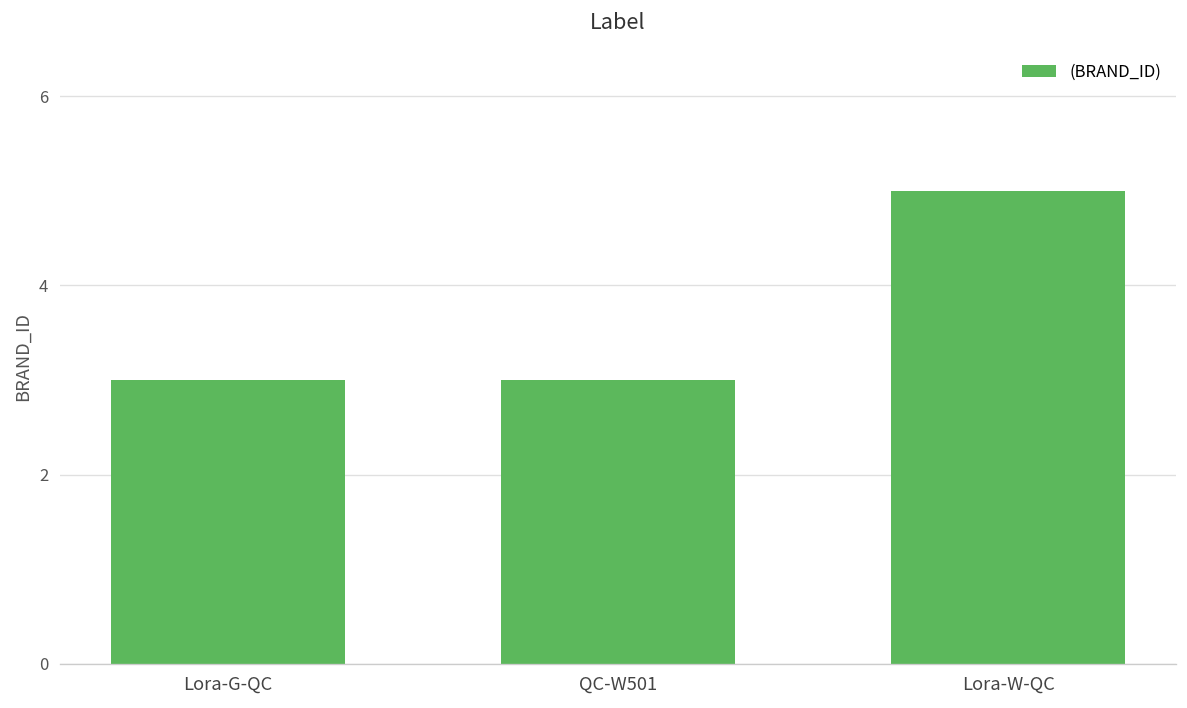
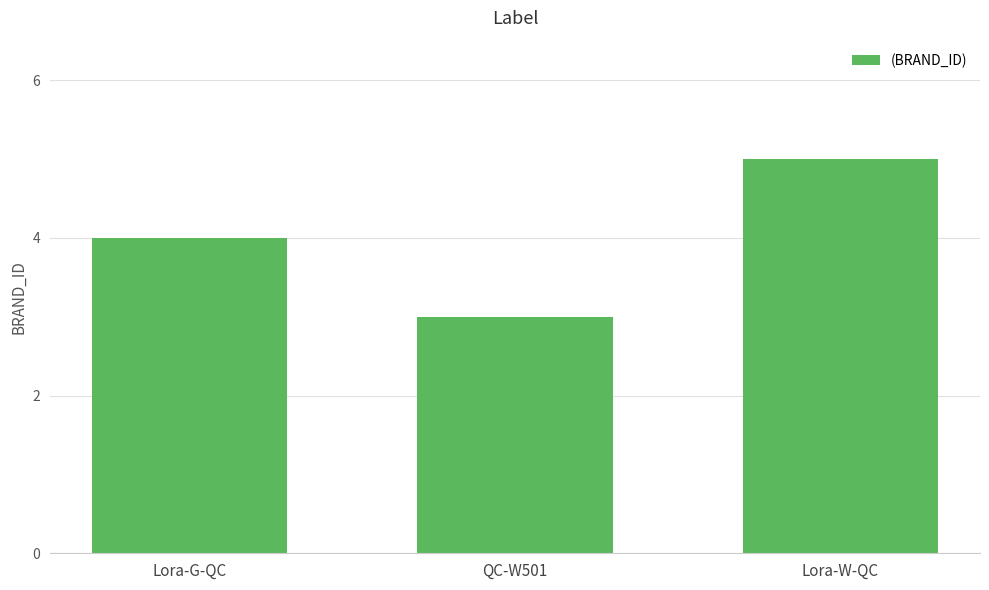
  {
-   "Lora-G-QC": 3,
+   "Lora-G-QC": 4,
    "QC-W501": 3,
    "Lora-W-QC": 5
  }
